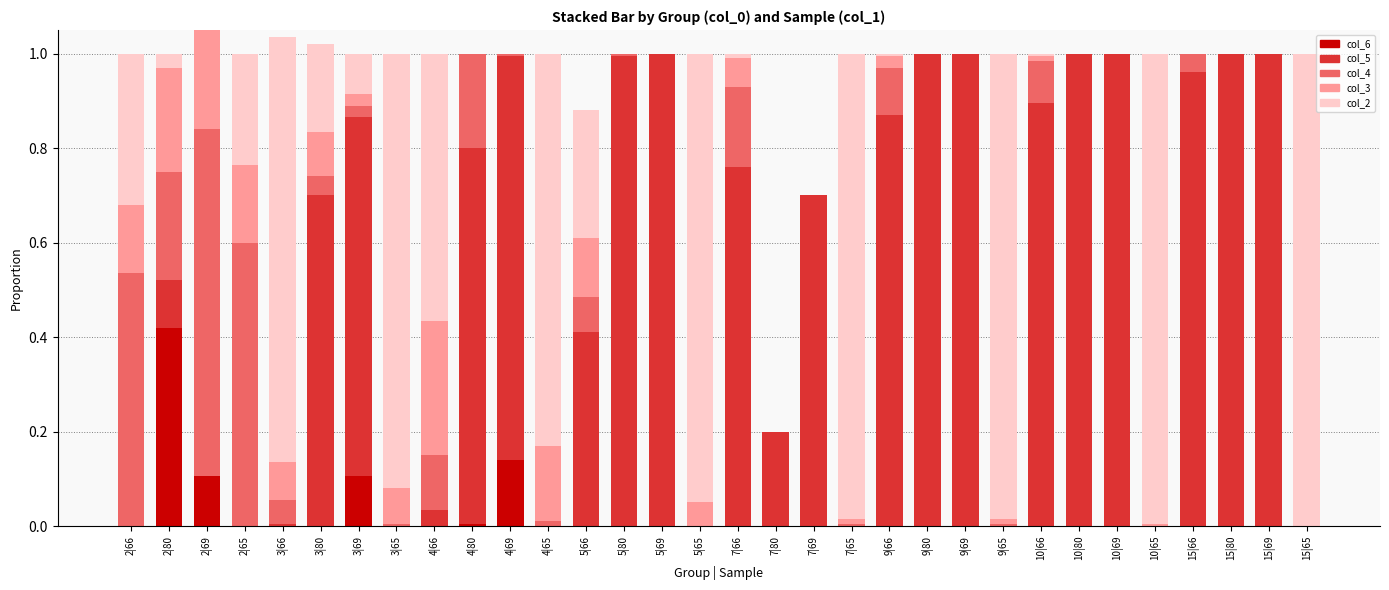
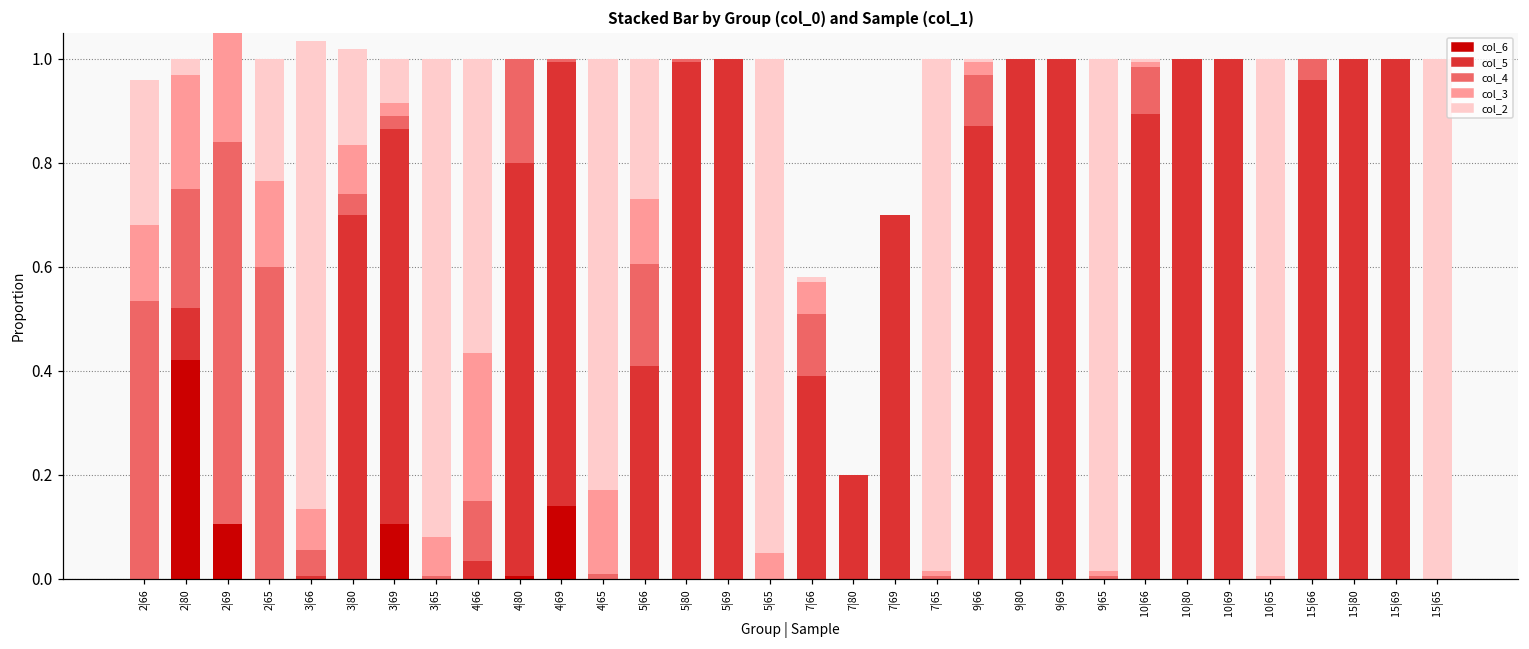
  {
    "col_6": {
      "2|66": 0.00,
      "2|80": 0.42,
      "2|69": 0.11,
      "2|65": 0.00,
      "3|66": 0.00,
      "3|80": 0.00,
      "3|69": 0.11,
      "3|65": 0.00,
      "4|66": 0.00,
      "4|69": 0.14,
      "4|65": 0.00,
      "5|66": 0.00,
      "5|80": 0.00,
      "5|69": 0.00,
      "5|65": 0.00,
      "7|66": 0.00,
      "7|80": 0.00,
      "7|69": 0.00,
      "7|65": 0.00,
      "9|66": 0.00,
      "9|80": 0.00,
      "9|69": 0.00,
      "9|65": 0.00,
      "10|66": 0.00,
      "10|80": 0.00,
      "10|69": 0.00,
      "10|65": 0.00,
      "15|66": 0.00,
      "15|80": 0.00,
      "15|69": 0.00,
      "15|65": 0.00
    },
    "col_5": {
      "2|66": 0.00,
      "2|80": 0.10,
      "2|69": 0.00,
      "2|65": 0.00,
      "3|80": 0.70,
      "3|69": 0.76,
      "3|65": 0.00,
      "4|66": 0.04,
      "4|80": 0.80,
      "4|69": 0.86,
      "4|65": 0.00,
      "5|66": 0.41,
      "5|80": 1.00,
      "5|69": 1.00,
      "5|65": 0.00,
-     "7|66": 0.76,
+     "7|66": 0.39,
      "7|80": 0.20,
      "7|69": 0.70,
      "7|65": 0.00,
      "9|66": 0.87,
      "9|80": 1.00,
      "9|69": 1.00,
      "9|65": 0.00,
      "10|66": 0.90,
      "10|80": 1.00,
      "10|69": 1.00,
      "10|65": 0.00,
      "15|66": 0.96,
      "15|80": 1.00,
      "15|69": 1.00,
      "15|65": 0.00
    },
    "col_4": {
      "2|66": 0.54,
      "2|80": 0.23,
      "2|69": 0.74,
      "2|65": 0.60,
      "3|66": 0.05,
      "3|80": 0.04,
      "3|69": 0.03,
      "4|66": 0.12,
      "4|80": 0.20,
      "4|65": 0.01,
-     "5|66": 0.08,
+     "5|66": 0.20,
      "5|69": 0.00,
      "5|65": 0.00,
-     "7|66": 0.17,
+     "7|66": 0.12,
      "7|80": 0.00,
      "7|69": 0.00,
      "9|66": 0.10,
      "9|80": 0.00,
      "9|69": 0.00,
      "10|66": 0.09,
      "10|80": 0.00,
      "10|69": 0.00,
      "10|65": 0.00,
      "15|66": 0.04,
      "15|80": 0.00,
      "15|69": 0.00,
      "15|65": 0.00
    },
    "col_3": {
      "2|66": 0.15,
      "2|80": 0.22,
      "2|65": 0.17,
      "3|66": 0.08,
      "3|80": 0.09,
      "3|69": 0.03,
      "3|65": 0.07,
      "4|66": 0.29,
      "4|80": 0.00,
      "4|69": 0.00,
      "4|65": 0.16,
      "5|66": 0.13,
      "5|80": 0.00,
      "5|69": 0.00,
      "5|65": 0.05,
      "7|66": 0.06,
      "7|80": 0.00,
      "7|69": 0.00,
      "7|65": 0.01,
      "9|66": 0.03,
      "9|80": 0.00,
      "9|69": 0.00,
      "9|65": 0.01,
      "10|66": 0.01,
      "10|80": 0.00,
      "10|69": 0.00,
      "15|66": 0.00,
      "15|80": 0.00,
      "15|69": 0.00,
      "15|65": 0.00
    },
    "col_2": {
-     "2|66": 0.32,
+     "2|66": 0.28,
      "2|80": 0.03,
      "2|65": 0.24,
      "3|66": 0.90,
      "3|80": 0.18,
      "3|69": 0.08,
      "3|65": 0.92,
      "4|66": 0.57,
      "4|80": 0.00,
      "4|69": 0.00,
      "4|65": 0.83,
      "5|66": 0.27,
      "5|80": 0.00,
      "5|69": 0.00,
      "5|65": 0.95,
      "7|66": 0.01,
      "7|80": 0.00,
      "7|69": 0.00,
      "7|65": 0.99,
      "9|80": 0.00,
      "9|69": 0.00,
      "9|65": 0.99,
      "10|80": 0.00,
      "10|69": 0.00,
      "10|65": 1.00,
      "15|66": 0.00,
      "15|80": 0.00,
      "15|69": 0.00,
      "15|65": 1.00
    }
  }
